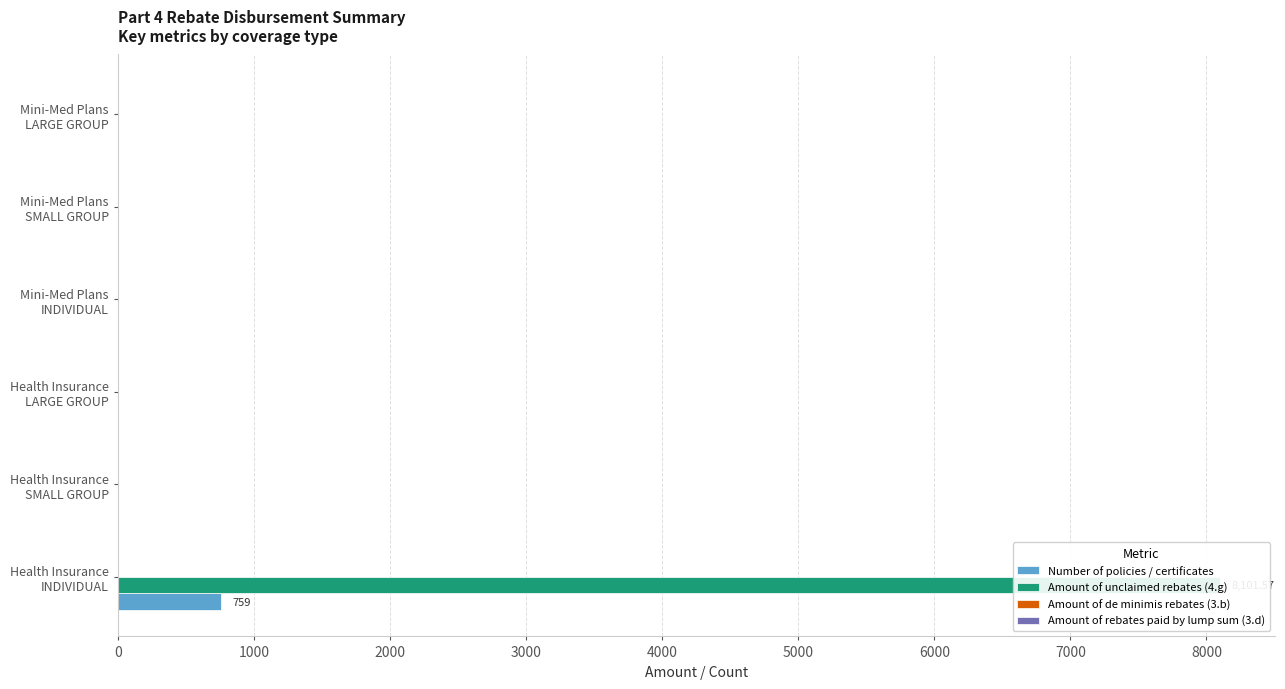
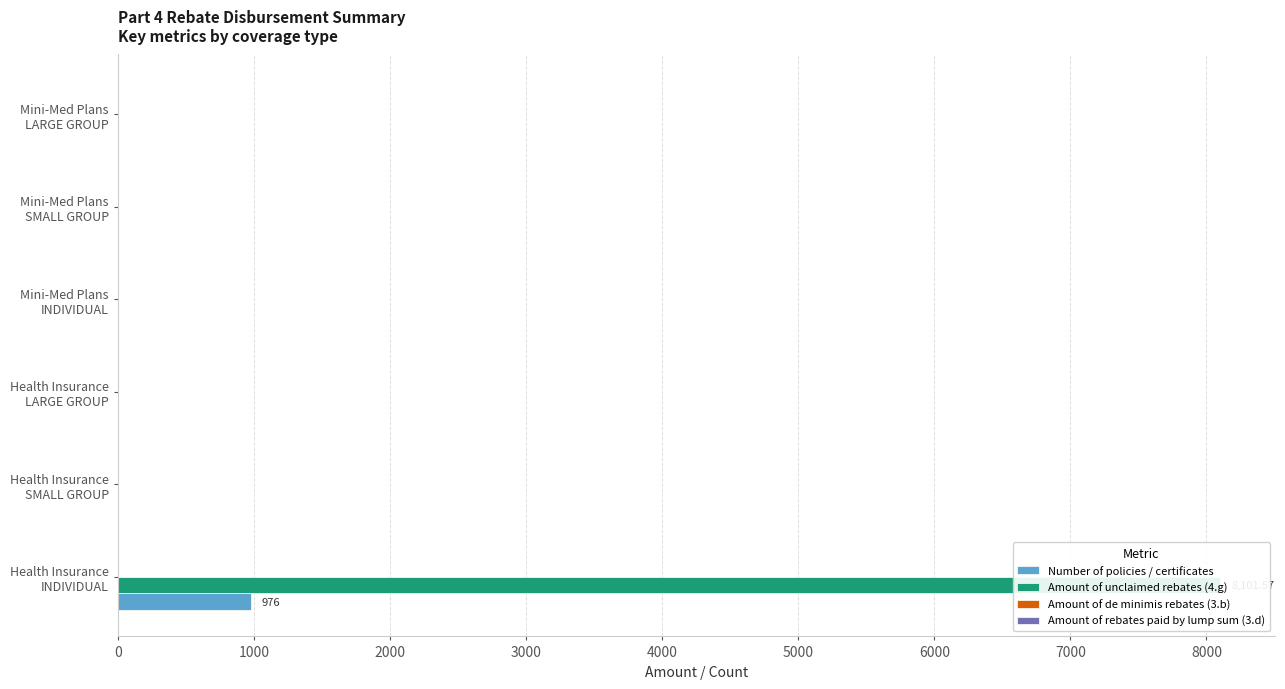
  {
    "Number of policies / certificates": {
-     "Health Insurance INDIVIDUAL": 759
+     "Health Insurance INDIVIDUAL": 976
    },
    "Amount of unclaimed rebates (4.g)": {
      "Mini-Med Plans LARGE GROUP": 0,
      "Mini-Med Plans SMALL GROUP": 0,
      "Mini-Med Plans INDIVIDUAL": 0,
      "Health Insurance LARGE GROUP": 0,
      "Health Insurance SMALL GROUP": 0
    },
    "Amount of de minimis rebates (3.b)": {
      "Mini-Med Plans LARGE GROUP": 0,
      "Mini-Med Plans SMALL GROUP": 0,
      "Mini-Med Plans INDIVIDUAL": 0,
      "Health Insurance LARGE GROUP": 0,
      "Health Insurance SMALL GROUP": 0,
      "Health Insurance INDIVIDUAL": 0
    },
    "Amount of rebates paid by lump sum (3.d)": {
      "Mini-Med Plans LARGE GROUP": 0,
      "Mini-Med Plans SMALL GROUP": 0,
      "Mini-Med Plans INDIVIDUAL": 0,
      "Health Insurance LARGE GROUP": 0,
      "Health Insurance SMALL GROUP": 0,
      "Health Insurance INDIVIDUAL": 0
    }
  }
